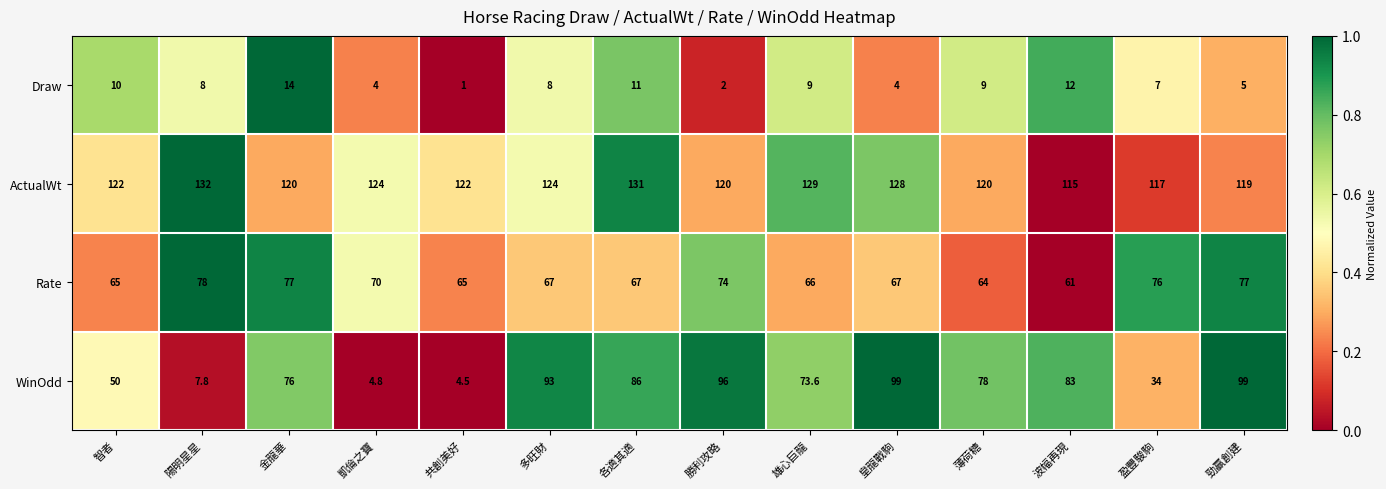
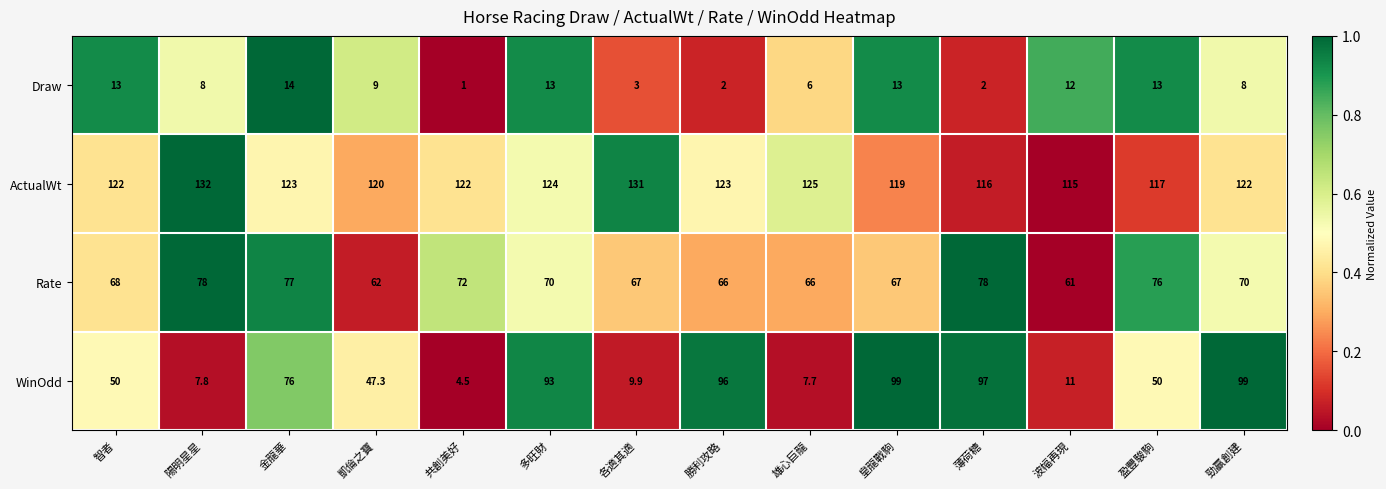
  {
    "Draw": {
-     "智者": 10,
+     "智者": 13,
      "陽明星星": 8,
      "金龍華": 14,
-     "凱倫之寶": 4,
+     "凱倫之寶": 9,
      "共創美好": 1,
-     "多旺財": 8,
-     "各適其適": 11,
+     "多旺財": 13,
+     "各適其適": 3,
      "勝利攻略": 2,
-     "雄心巨龍": 9,
-     "皇龍戰駒": 4,
-     "薄荷糖": 9,
+     "雄心巨龍": 6,
+     "皇龍戰駒": 13,
+     "薄荷糖": 2,
      "波幅再現": 12,
-     "盈豐駿駒": 7,
-     "勁贏創建": 5
+     "盈豐駿駒": 13,
+     "勁贏創建": 8
    },
    "ActualWt": {
      "智者": 122,
      "陽明星星": 132,
-     "金龍華": 120,
-     "凱倫之寶": 124,
+     "金龍華": 123,
+     "凱倫之寶": 120,
      "共創美好": 122,
      "多旺財": 124,
      "各適其適": 131,
-     "勝利攻略": 120,
-     "雄心巨龍": 129,
-     "皇龍戰駒": 128,
-     "薄荷糖": 120,
+     "勝利攻略": 123,
+     "雄心巨龍": 125,
+     "皇龍戰駒": 119,
+     "薄荷糖": 116,
      "波幅再現": 115,
      "盈豐駿駒": 117,
-     "勁贏創建": 119
+     "勁贏創建": 122
    },
    "Rate": {
-     "智者": 65,
+     "智者": 68,
      "陽明星星": 78,
      "金龍華": 77,
-     "凱倫之寶": 70,
-     "共創美好": 65,
-     "多旺財": 67,
+     "凱倫之寶": 62,
+     "共創美好": 72,
+     "多旺財": 70,
      "各適其適": 67,
-     "勝利攻略": 74,
+     "勝利攻略": 66,
      "雄心巨龍": 66,
      "皇龍戰駒": 67,
-     "薄荷糖": 64,
+     "薄荷糖": 78,
      "波幅再現": 61,
      "盈豐駿駒": 76,
-     "勁贏創建": 77
+     "勁贏創建": 70
    },
    "WinOdd": {
      "智者": 50,
      "陽明星星": 7.8,
      "金龍華": 76,
-     "凱倫之寶": 4.8,
+     "凱倫之寶": 47.3,
      "共創美好": 4.5,
      "多旺財": 93,
-     "各適其適": 86,
+     "各適其適": 9.9,
      "勝利攻略": 96,
-     "雄心巨龍": 73.6,
+     "雄心巨龍": 7.7,
      "皇龍戰駒": 99,
-     "薄荷糖": 78,
-     "波幅再現": 83,
-     "盈豐駿駒": 34,
+     "薄荷糖": 97,
+     "波幅再現": 11,
+     "盈豐駿駒": 50,
      "勁贏創建": 99
    }
  }
